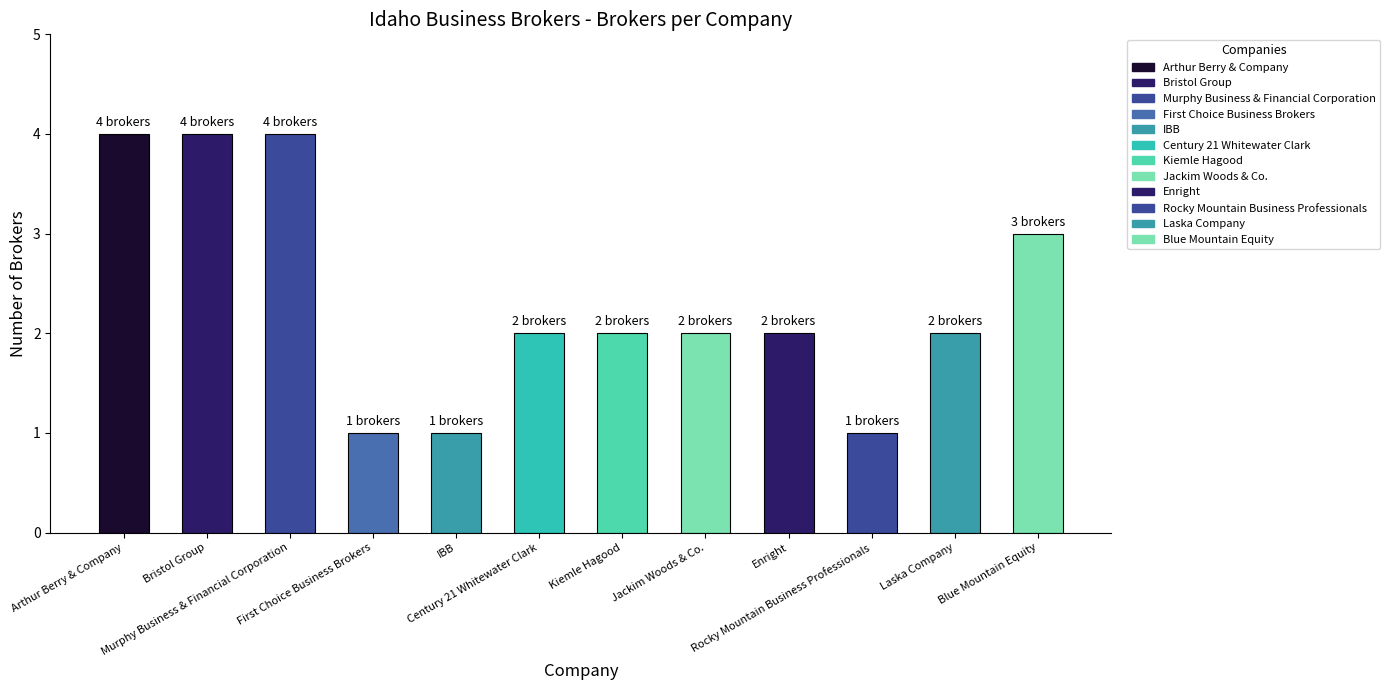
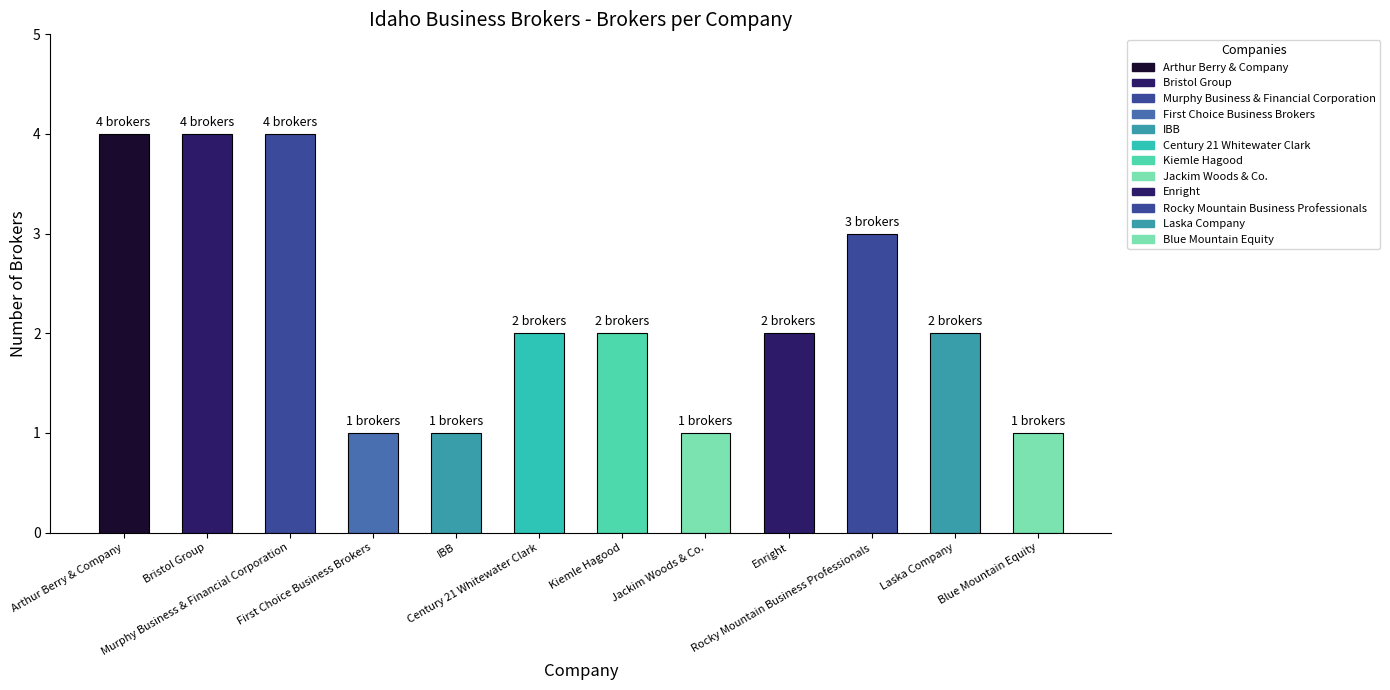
  {
    "Arthur Berry & Company": 4,
    "Bristol Group": 4,
    "Murphy Business & Financial Corporation": 4,
    "First Choice Business Brokers": 1,
    "IBB": 1,
    "Century 21 Whitewater Clark": 2,
    "Kiemle Hagood": 2,
-   "Jackim Woods & Co.": 2,
+   "Jackim Woods & Co.": 1,
    "Enright": 2,
-   "Rocky Mountain Business Professionals": 1,
+   "Rocky Mountain Business Professionals": 3,
    "Laska Company": 2,
-   "Blue Mountain Equity": 3
+   "Blue Mountain Equity": 1
  }
